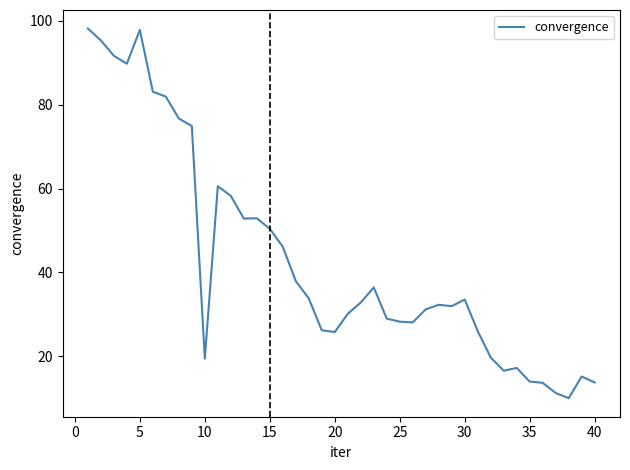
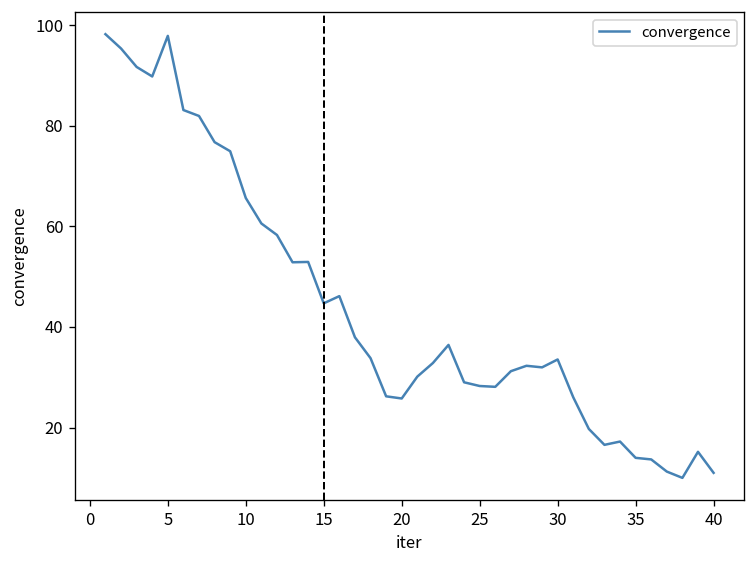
  {
    "5": 98,
-   "10": 19,
-   "15": 50,
+   "10": 66,
+   "15": 45,
    "20": 26,
    "25": 28,
    "30": 34,
    "35": 14,
-   "40": 14
+   "40": 11
  }
